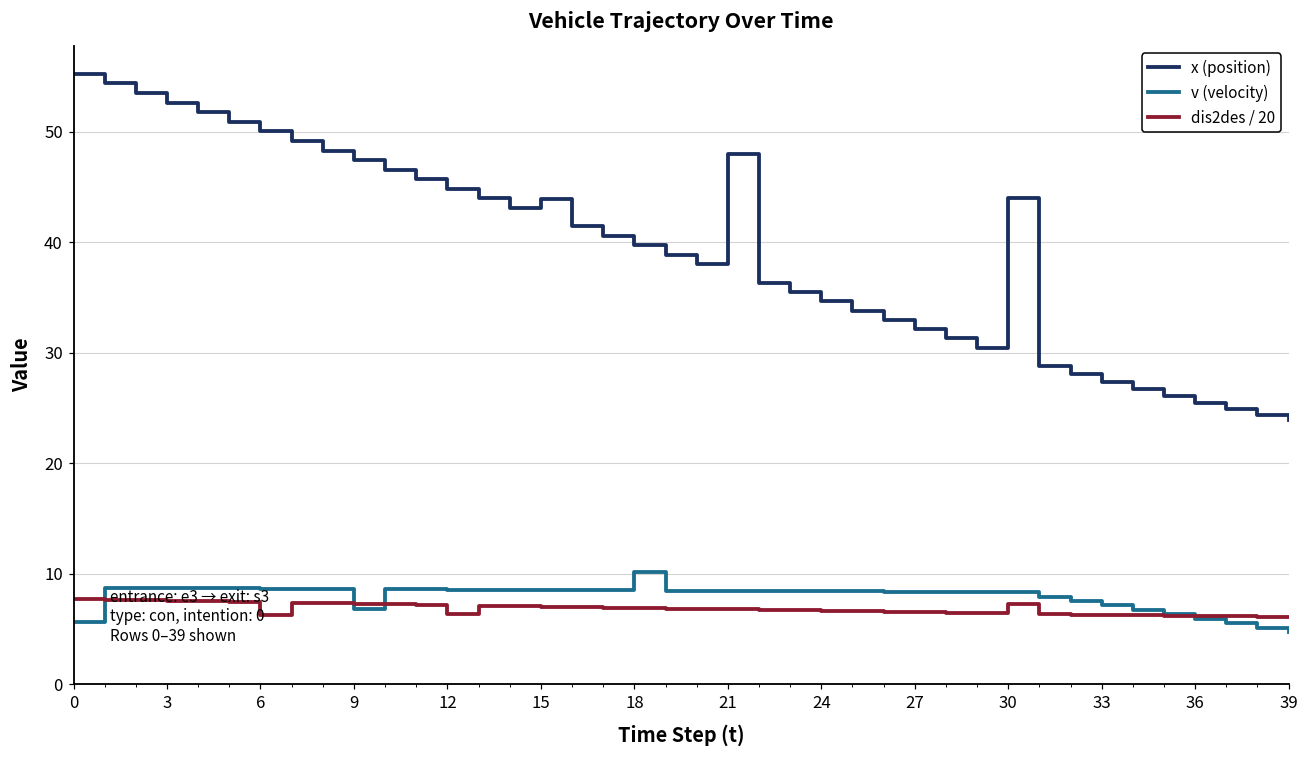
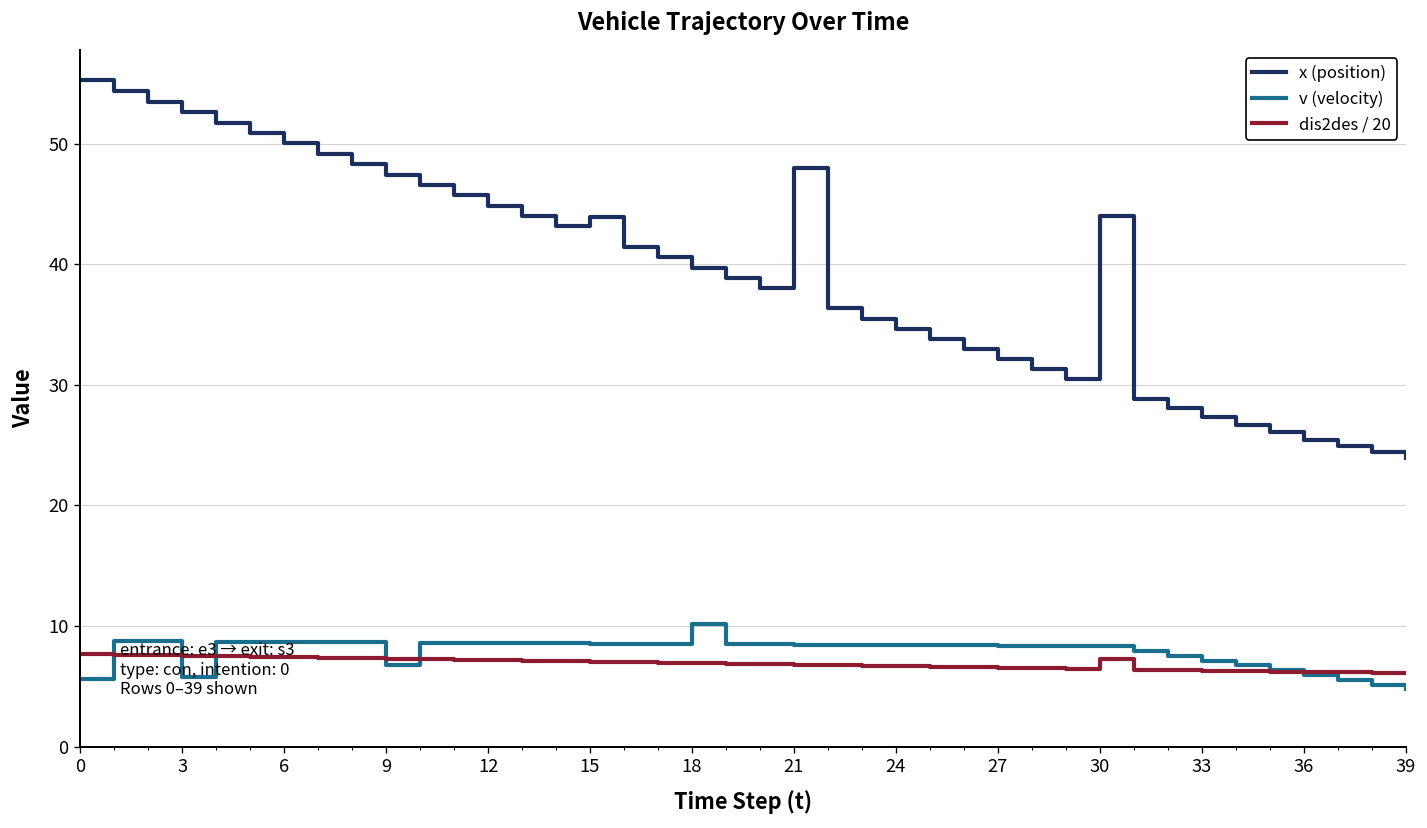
  {
    "x (position)": {
      "0": 55.2,
      "3": 52.6,
      "6": 50.0,
      "9": 47.4,
      "12": 44.8,
      "15": 43.9,
      "18": 39.7,
      "21": 48.0,
      "24": 34.7,
      "27": 32.1,
      "30": 44.0,
      "33": 27.4,
      "36": 25.5,
      "39": 23.9
    },
    "v (velocity)": {
      "0": 5.6,
-     "3": 8.7,
+     "3": 5.8,
      "9": 6.8,
      "12": 8.6,
      "15": 8.5,
      "18": 10.2,
      "21": 8.5,
      "24": 8.4,
      "27": 8.4,
      "30": 8.3,
      "33": 7.1,
      "39": 4.7
    },
    "dis2des / 20": {
      "0": 7.7,
-     "6": 6.3,
+     "6": 7.4,
      "9": 7.3,
-     "12": 6.3,
+     "12": 7.2,
      "15": 7.0,
      "18": 6.9,
      "21": 6.8,
      "24": 6.7,
      "27": 6.5,
      "30": 7.2,
      "33": 6.3,
      "39": 6.1
    }
  }
